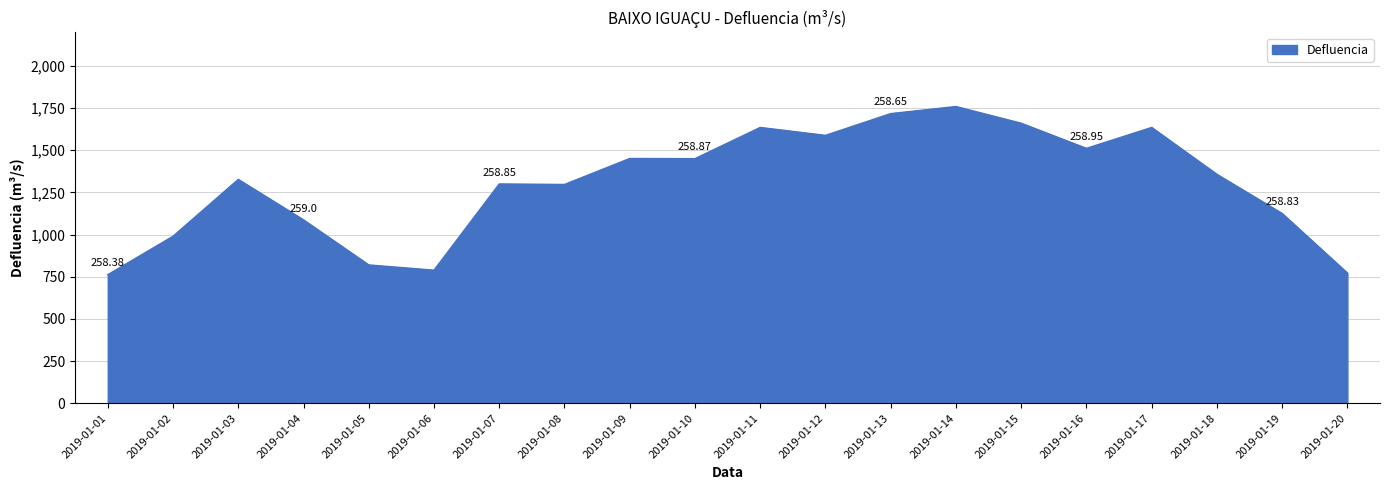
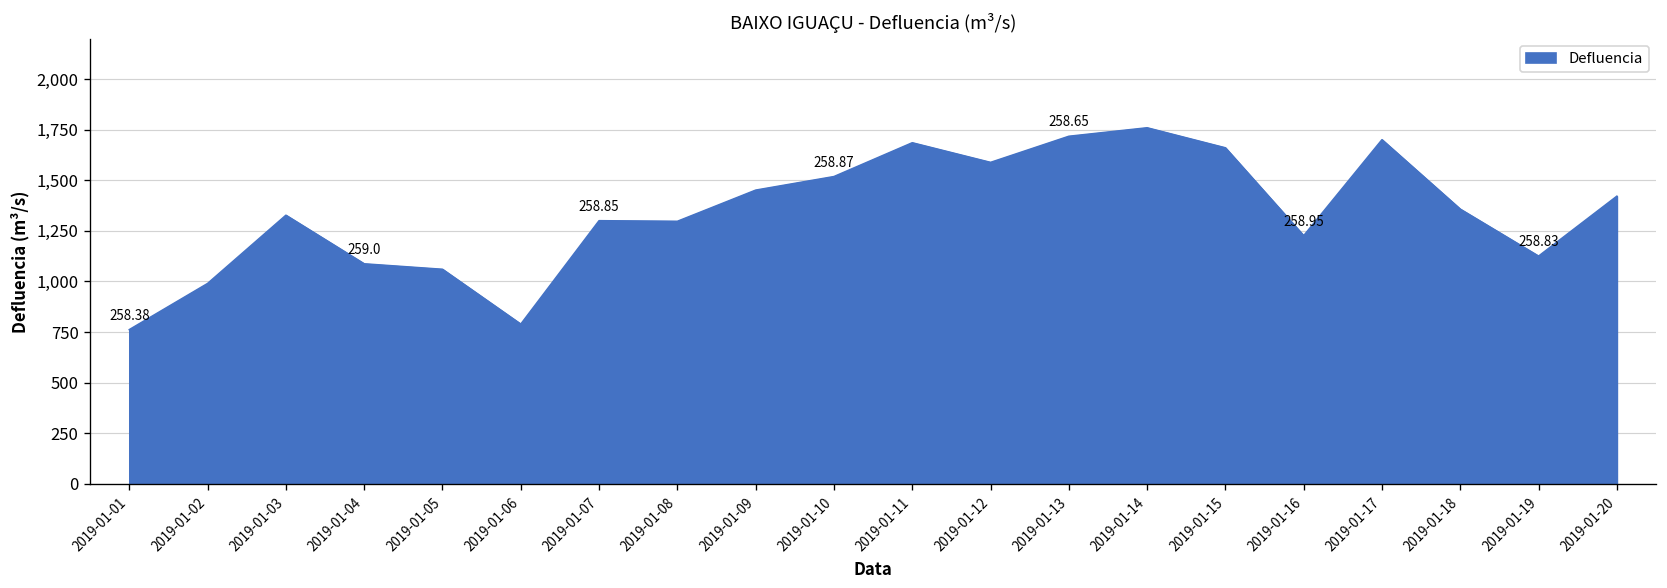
  {
    "2019-01-02": "990",
    "2019-01-03": "1,330",
-   "2019-01-05": "820",
+   "2019-01-05": "1,060",
    "2019-01-06": "790",
    "2019-01-08": "1,300",
    "2019-01-09": "1,450",
-   "2019-01-10": "1,450",
-   "2019-01-11": "1,640",
+   "2019-01-10": "1,520",
+   "2019-01-11": "1,690",
    "2019-01-12": "1,590",
    "2019-01-14": "1,760",
    "2019-01-15": "1,660",
-   "2019-01-16": "1,510",
-   "2019-01-17": "1,640",
+   "2019-01-16": "1,230",
+   "2019-01-17": "1,700",
    "2019-01-18": "1,360",
-   "2019-01-20": "770"
+   "2019-01-20": "1,420"
  }
